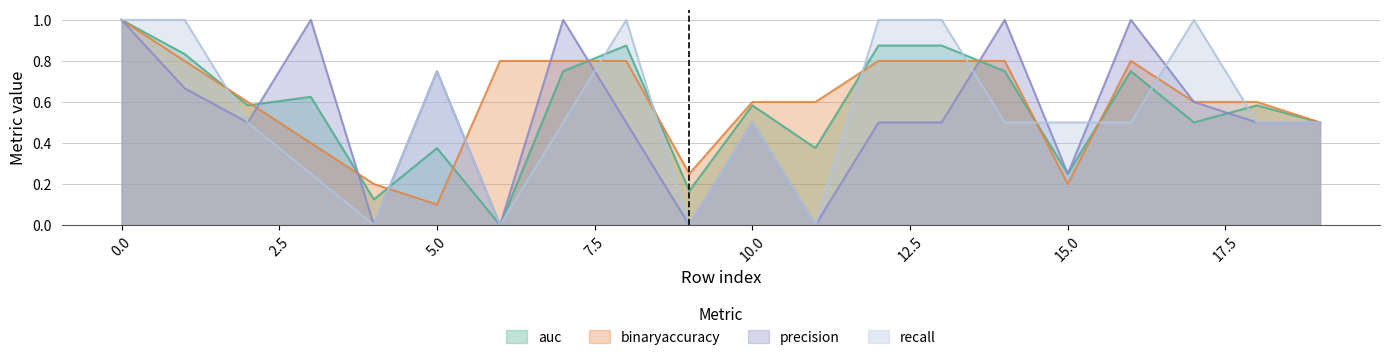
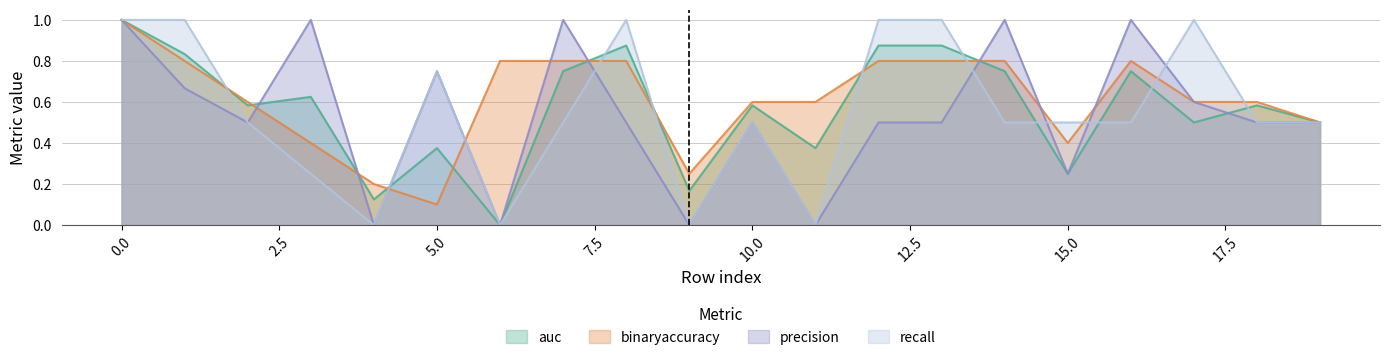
  {
    "binaryaccuracy": {
      "5.0": 0.1,
      "10.0": 0.6,
-     "15.0": 0.2
+     "15.0": 0.4
    }
  }
